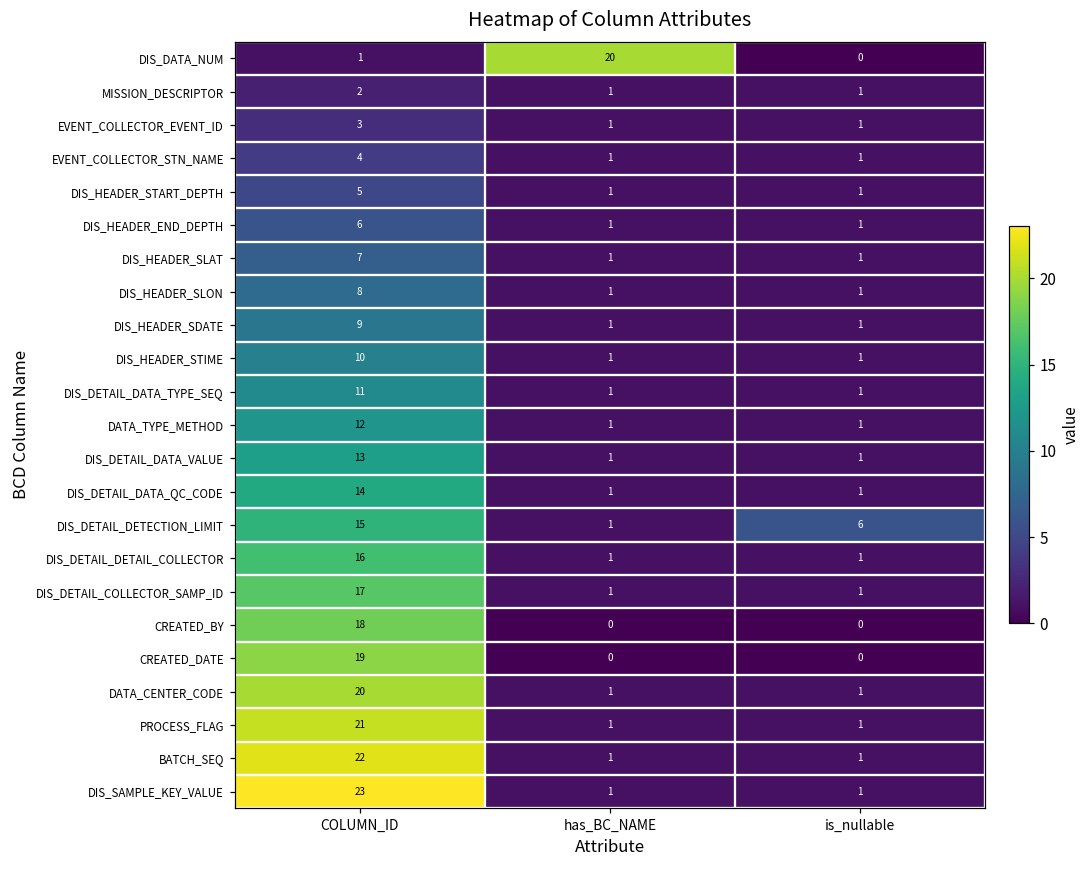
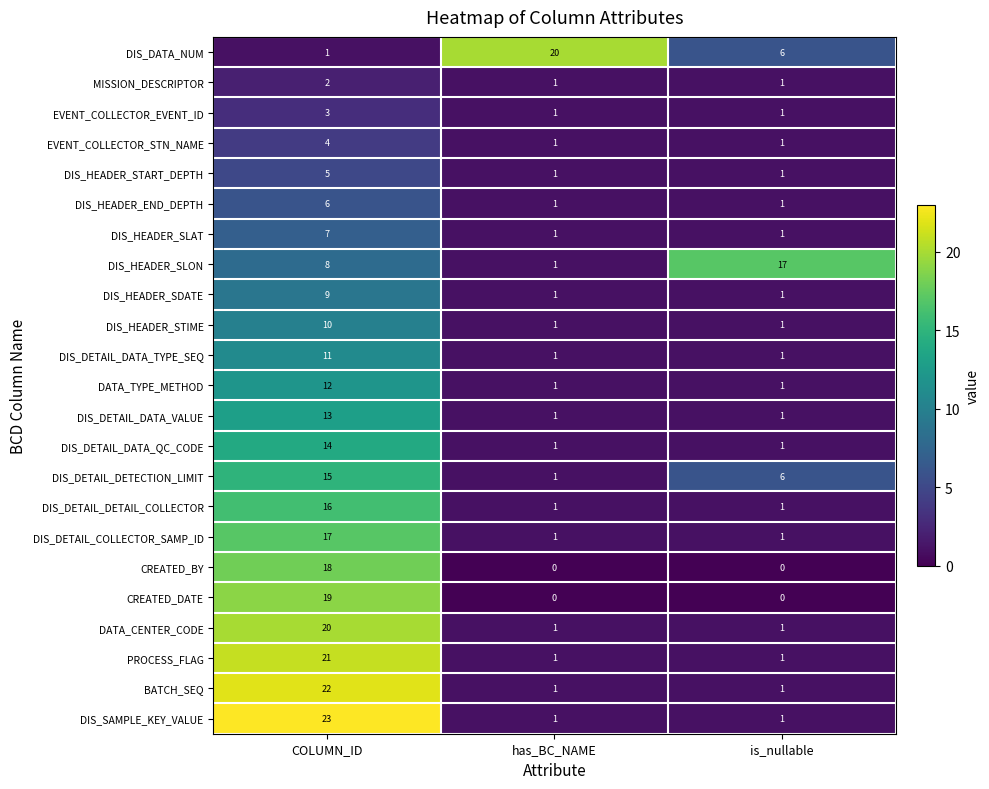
  {
    "DIS_DATA_NUM": {
      "COLUMN_ID": 1,
      "has_BC_NAME": 20,
-     "is_nullable": 0
+     "is_nullable": 6
    },
    "MISSION_DESCRIPTOR": {
      "COLUMN_ID": 2,
      "has_BC_NAME": 1,
      "is_nullable": 1
    },
    "EVENT_COLLECTOR_EVENT_ID": {
      "COLUMN_ID": 3,
      "has_BC_NAME": 1,
      "is_nullable": 1
    },
    "EVENT_COLLECTOR_STN_NAME": {
      "COLUMN_ID": 4,
      "has_BC_NAME": 1,
      "is_nullable": 1
    },
    "DIS_HEADER_START_DEPTH": {
      "COLUMN_ID": 5,
      "has_BC_NAME": 1,
      "is_nullable": 1
    },
    "DIS_HEADER_END_DEPTH": {
      "COLUMN_ID": 6,
      "has_BC_NAME": 1,
      "is_nullable": 1
    },
    "DIS_HEADER_SLAT": {
      "COLUMN_ID": 7,
      "has_BC_NAME": 1,
      "is_nullable": 1
    },
    "DIS_HEADER_SLON": {
      "COLUMN_ID": 8,
      "has_BC_NAME": 1,
-     "is_nullable": 1
+     "is_nullable": 17
    },
    "DIS_HEADER_SDATE": {
      "COLUMN_ID": 9,
      "has_BC_NAME": 1,
      "is_nullable": 1
    },
    "DIS_HEADER_STIME": {
      "COLUMN_ID": 10,
      "has_BC_NAME": 1,
      "is_nullable": 1
    },
    "DIS_DETAIL_DATA_TYPE_SEQ": {
      "COLUMN_ID": 11,
      "has_BC_NAME": 1,
      "is_nullable": 1
    },
    "DATA_TYPE_METHOD": {
      "COLUMN_ID": 12,
      "has_BC_NAME": 1,
      "is_nullable": 1
    },
    "DIS_DETAIL_DATA_VALUE": {
      "COLUMN_ID": 13,
      "has_BC_NAME": 1,
      "is_nullable": 1
    },
    "DIS_DETAIL_DATA_QC_CODE": {
      "COLUMN_ID": 14,
      "has_BC_NAME": 1,
      "is_nullable": 1
    },
    "DIS_DETAIL_DETECTION_LIMIT": {
      "COLUMN_ID": 15,
      "has_BC_NAME": 1,
      "is_nullable": 6
    },
    "DIS_DETAIL_DETAIL_COLLECTOR": {
      "COLUMN_ID": 16,
      "has_BC_NAME": 1,
      "is_nullable": 1
    },
    "DIS_DETAIL_COLLECTOR_SAMP_ID": {
      "COLUMN_ID": 17,
      "has_BC_NAME": 1,
      "is_nullable": 1
    },
    "CREATED_BY": {
      "COLUMN_ID": 18,
      "has_BC_NAME": 0,
      "is_nullable": 0
    },
    "CREATED_DATE": {
      "COLUMN_ID": 19,
      "has_BC_NAME": 0,
      "is_nullable": 0
    },
    "DATA_CENTER_CODE": {
      "COLUMN_ID": 20,
      "has_BC_NAME": 1,
      "is_nullable": 1
    },
    "PROCESS_FLAG": {
      "COLUMN_ID": 21,
      "has_BC_NAME": 1,
      "is_nullable": 1
    },
    "BATCH_SEQ": {
      "COLUMN_ID": 22,
      "has_BC_NAME": 1,
      "is_nullable": 1
    },
    "DIS_SAMPLE_KEY_VALUE": {
      "COLUMN_ID": 23,
      "has_BC_NAME": 1,
      "is_nullable": 1
    }
  }
